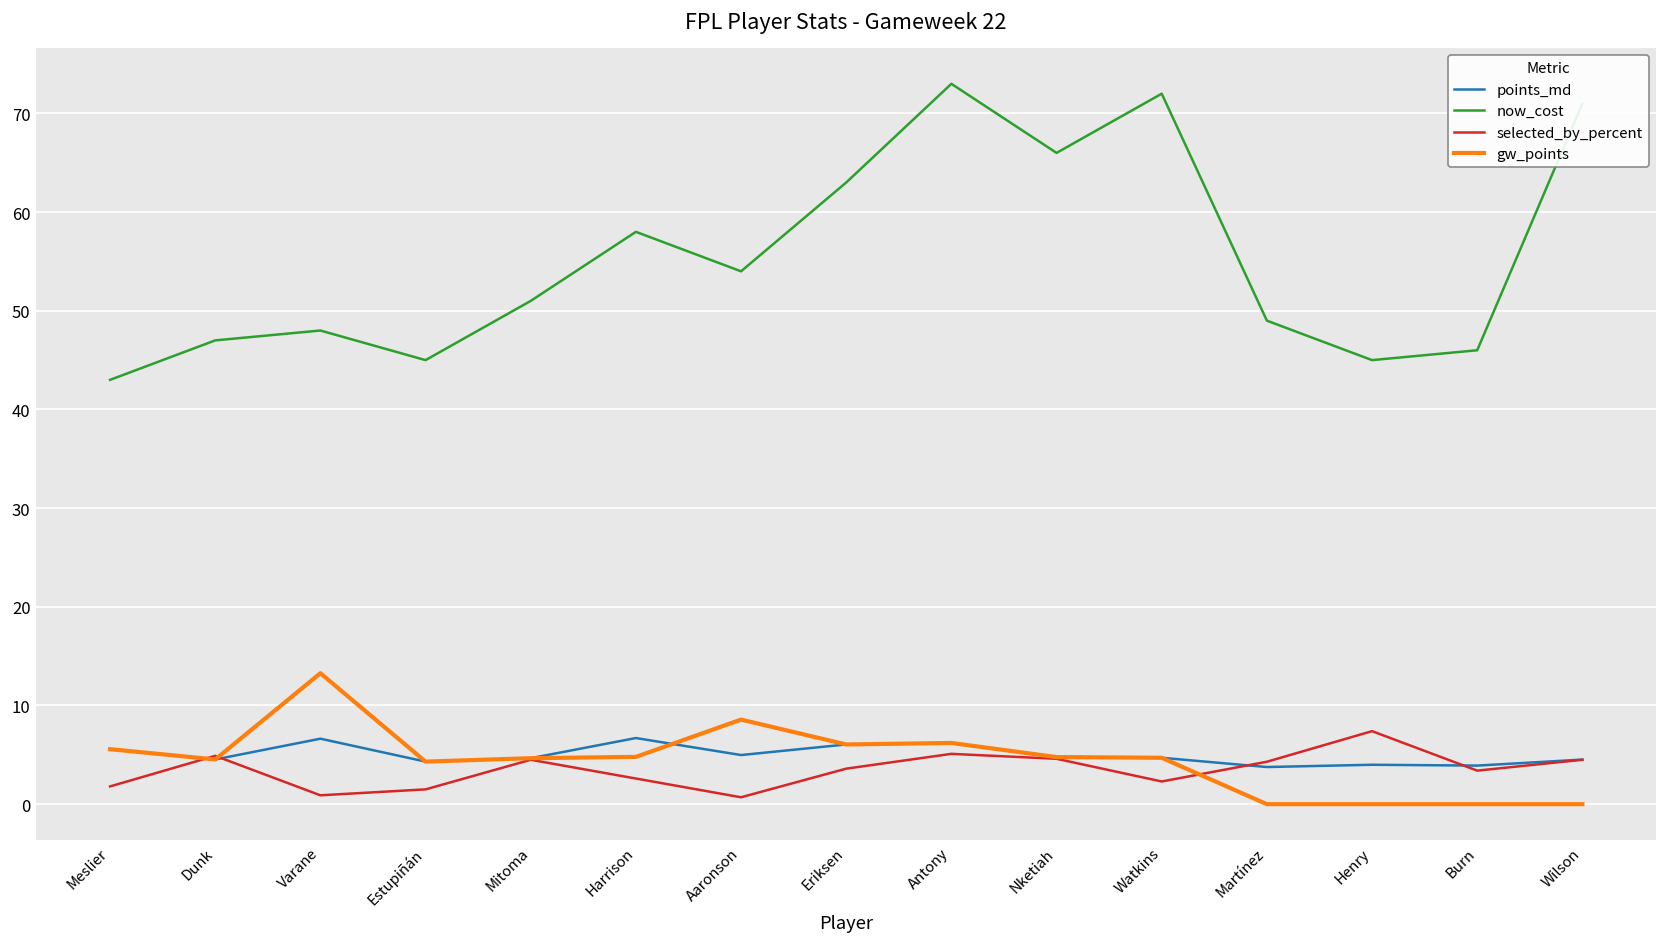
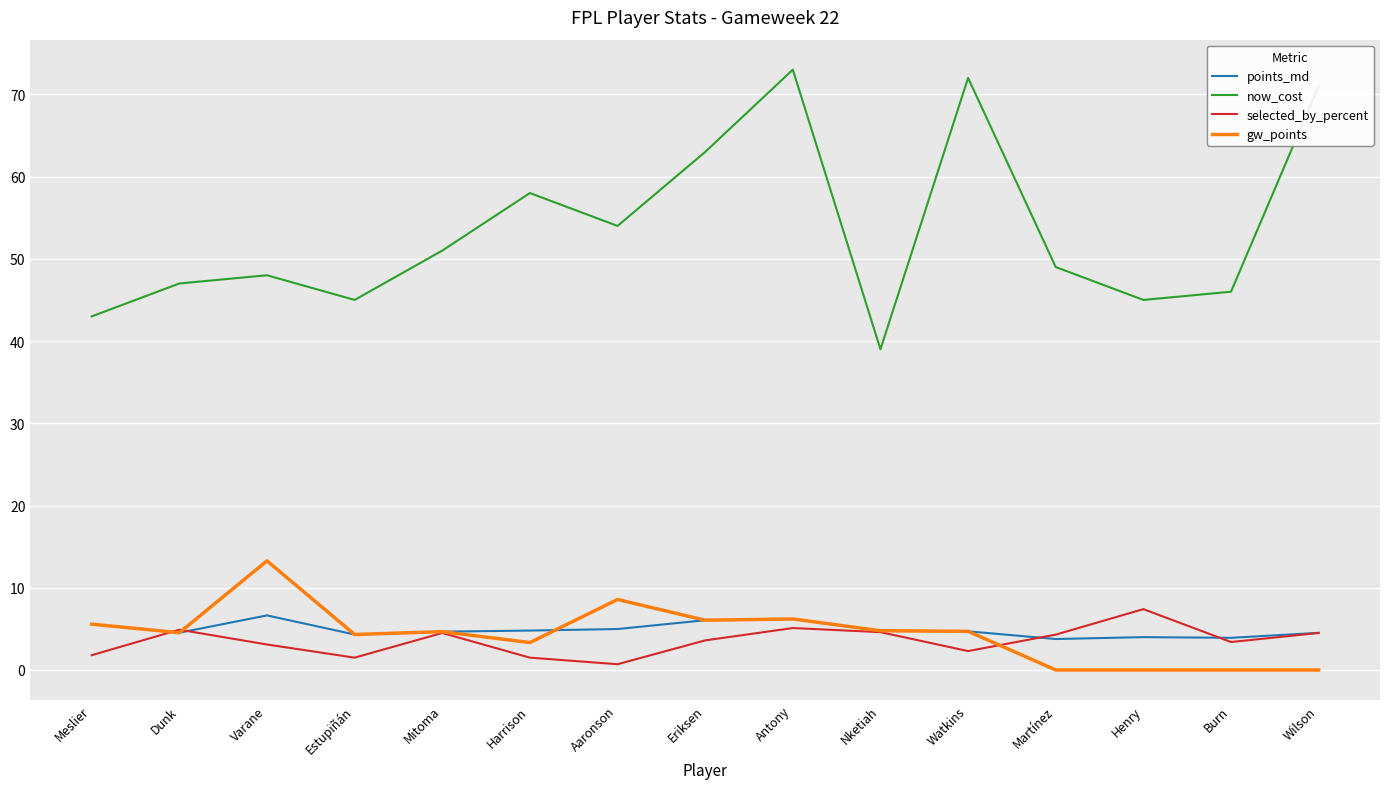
  {
    "points_md": {
      "Varane": 7,
-     "Harrison": 7,
+     "Harrison": 5,
      "Aaronson": 5,
      "Martínez": 4,
      "Henry": 4,
      "Burn": 4
    },
    "now_cost": {
      "Meslier": 43,
      "Dunk": 47,
      "Varane": 48,
      "Estupiñán": 45,
      "Mitoma": 51,
      "Harrison": 58,
      "Aaronson": 54,
      "Eriksen": 63,
      "Antony": 73,
-     "Nketiah": 66,
+     "Nketiah": 39,
      "Watkins": 72,
      "Martínez": 49,
      "Henry": 45,
      "Burn": 46
    },
    "selected_by_percent": {
      "Meslier": 2,
      "Dunk": 5,
-     "Varane": 1,
+     "Varane": 3,
      "Estupiñán": 2,
-     "Harrison": 3,
+     "Harrison": 2,
      "Aaronson": 1,
      "Eriksen": 4,
      "Antony": 5,
      "Watkins": 2,
      "Martínez": 4,
      "Henry": 7,
      "Burn": 3
    },
    "gw_points": {
      "Varane": 13,
-     "Harrison": 5,
+     "Harrison": 3,
      "Aaronson": 9,
      "Martínez": 0,
      "Henry": 0,
      "Burn": 0,
      "Wilson": 0
    }
  }
